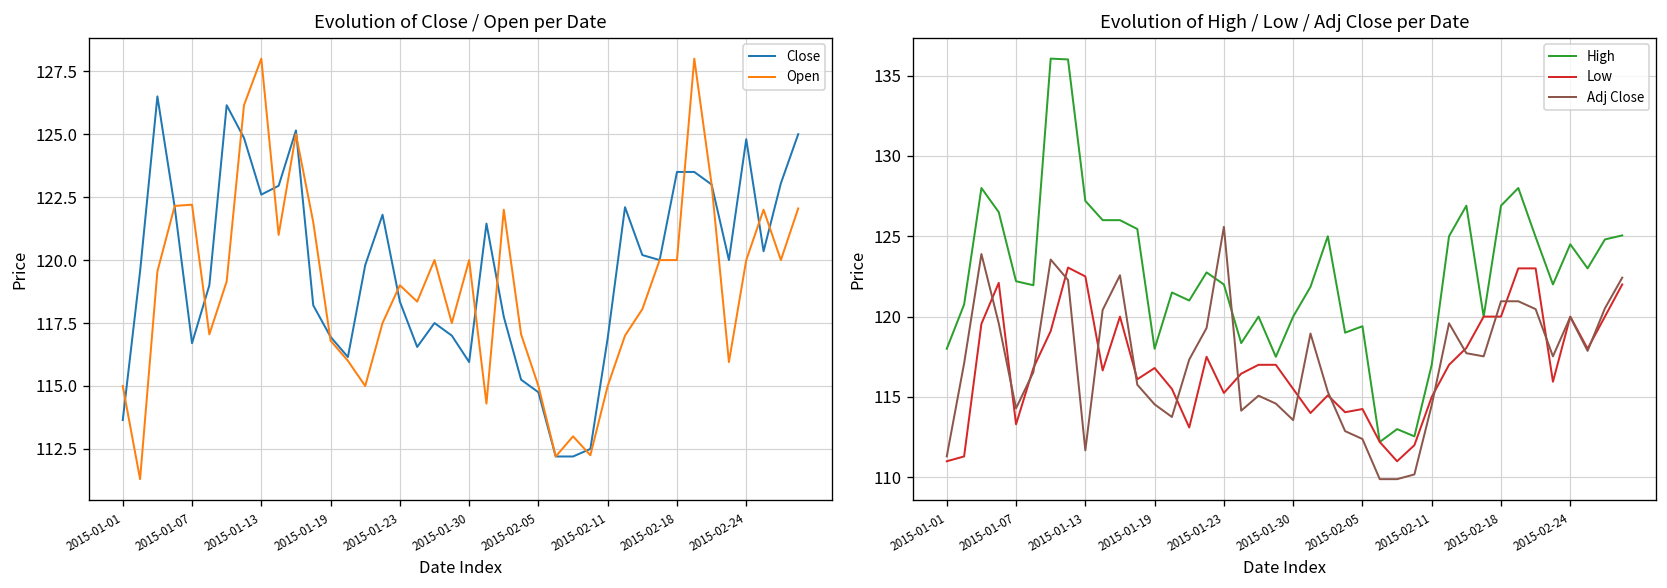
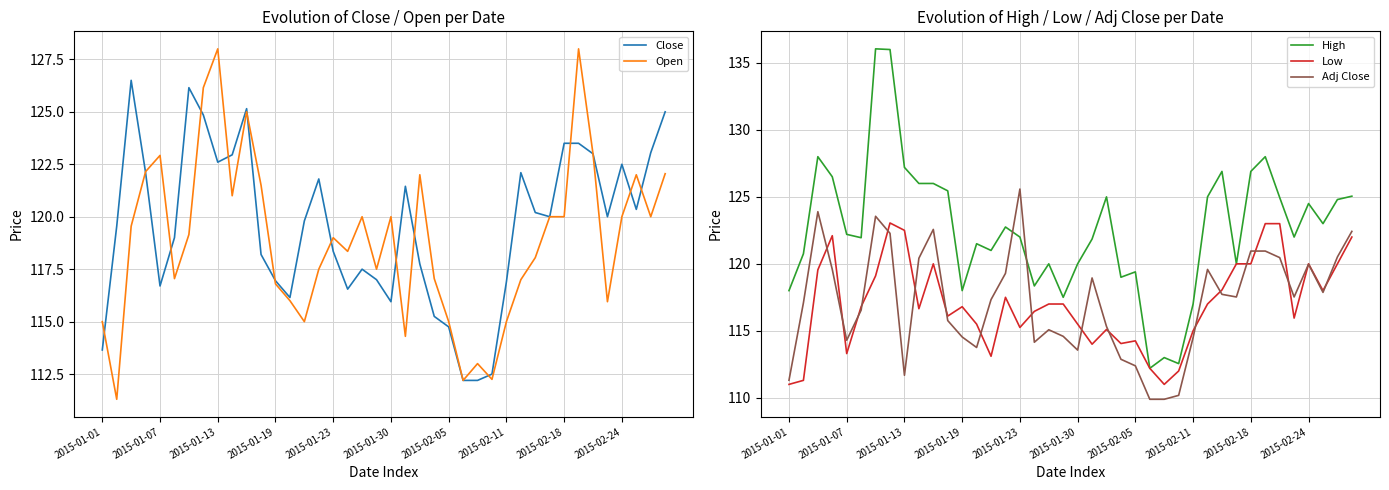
  {
    "Evolution of Close / Open per Date": {
      "Close": {
        "2015-01-01": 113.7,
        "2015-01-07": 116.7,
        "2015-01-13": 122.6,
        "2015-01-19": 116.9,
        "2015-01-23": 118.3,
        "2015-01-30": 115.9,
        "2015-02-05": 114.8,
        "2015-02-11": 116.9,
        "2015-02-18": 123.5,
-       "2015-02-24": 124.8
+       "2015-02-24": 122.5
      },
      "Open": {
        "2015-01-01": 115.0,
-       "2015-01-07": 122.2,
+       "2015-01-07": 122.9,
        "2015-01-13": 128.0,
        "2015-01-19": 116.8,
        "2015-01-23": 119.0,
        "2015-01-30": 120.0,
        "2015-02-05": 115.0,
        "2015-02-11": 115.0,
        "2015-02-18": 120.0,
        "2015-02-24": 120.0
      }
    },
    "Evolution of High / Low / Adj Close per Date": {
      "High": {
        "2015-01-01": 118.0,
        "2015-01-07": 122.2,
        "2015-01-13": 127.2,
        "2015-01-19": 118.0,
        "2015-01-23": 122.0,
        "2015-01-30": 120.0,
        "2015-02-05": 119.4,
        "2015-02-11": 117.0,
        "2015-02-18": 126.9,
        "2015-02-24": 124.5
      },
      "Low": {
        "2015-01-01": 111.0,
        "2015-01-07": 113.3,
        "2015-01-13": 122.5,
        "2015-01-19": 116.8,
        "2015-01-23": 115.3,
        "2015-01-30": 115.5,
        "2015-02-05": 114.3,
        "2015-02-11": 115.0,
        "2015-02-18": 120.0
      },
      "Adj Close": {
        "2015-01-01": 111.3,
        "2015-01-07": 114.3,
        "2015-01-13": 111.7,
        "2015-01-19": 114.5,
        "2015-01-23": 125.6,
        "2015-01-30": 113.6,
        "2015-02-05": 112.4,
        "2015-02-11": 114.5,
        "2015-02-18": 121.0
      }
    }
  }
